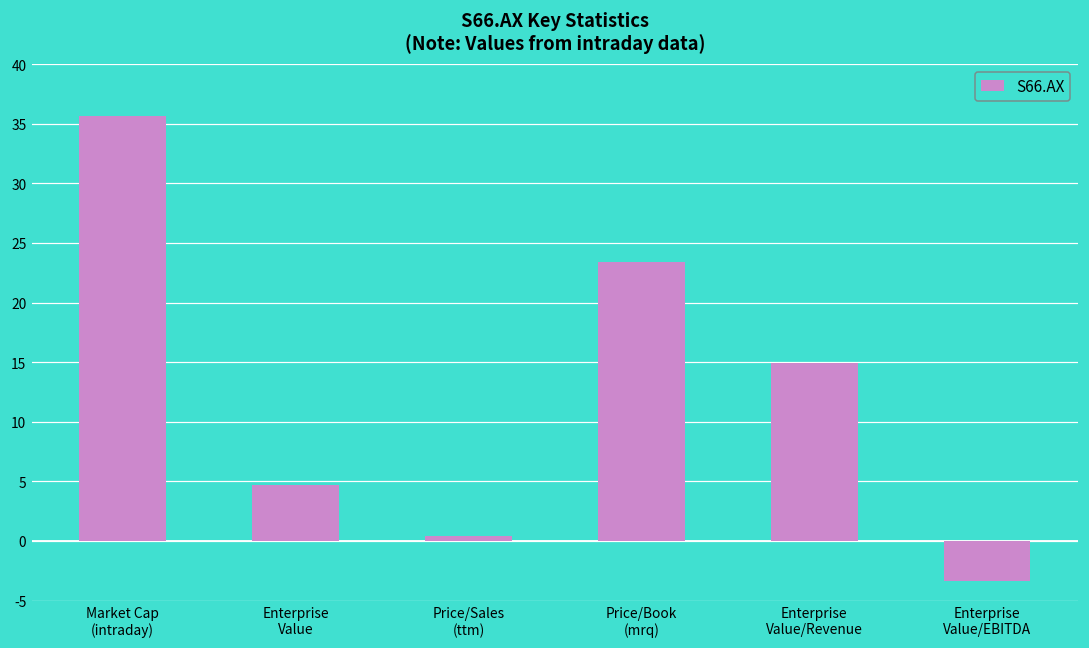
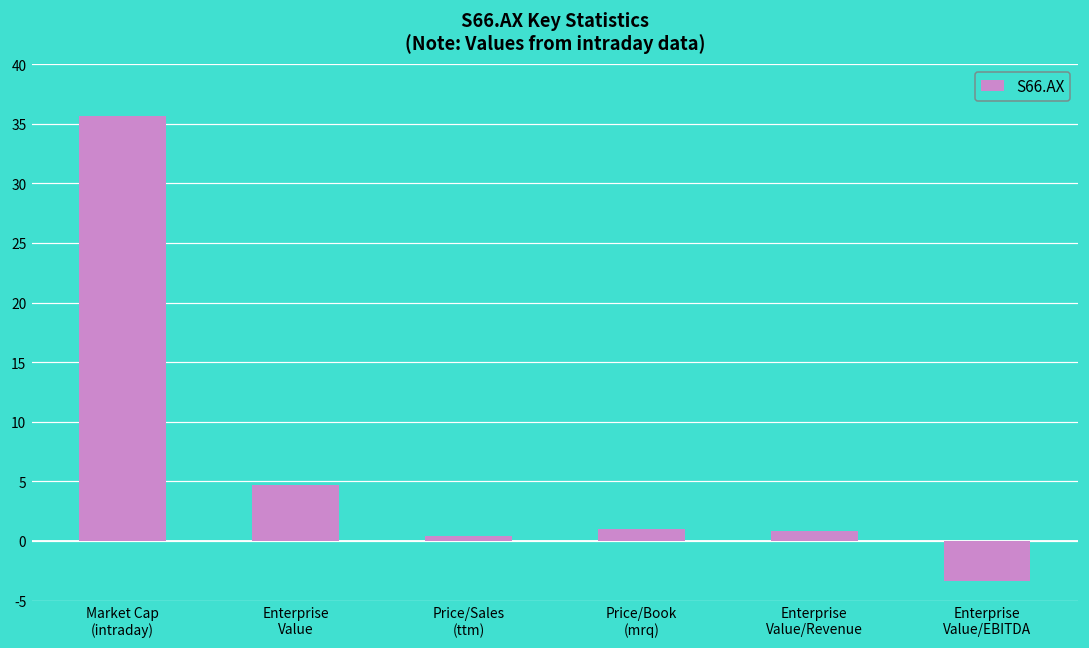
  {
    "Market Cap (intraday)": 35.6,
    "Enterprise Value": 4.7,
    "Price/Sales (ttm)": 0.4,
-   "Price/Book (mrq)": 23.4,
-   "Enterprise Value/Revenue": 15.0,
+   "Price/Book (mrq)": 1.0,
+   "Enterprise Value/Revenue": 0.8,
    "Enterprise Value/EBITDA": -3.4
  }
